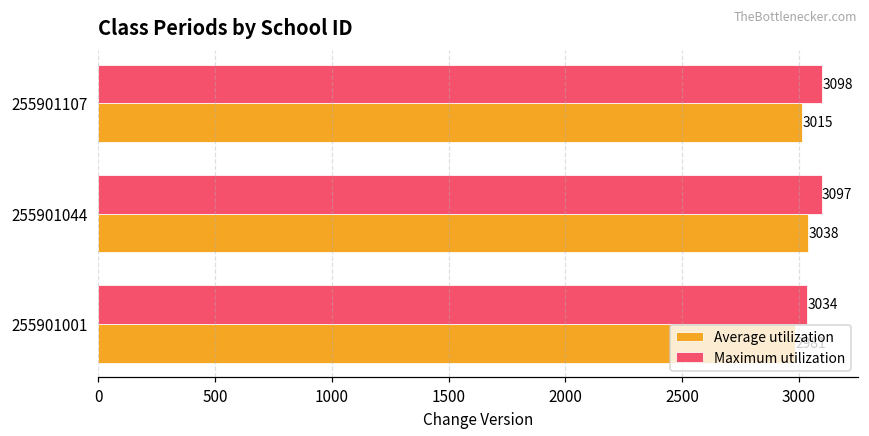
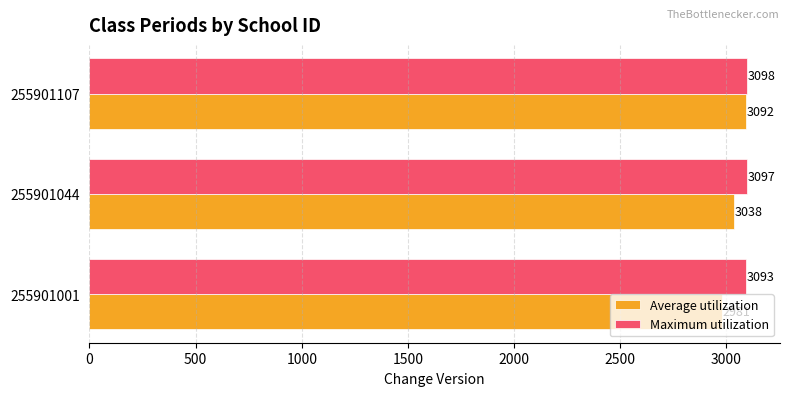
  {
    "Average utilization": {
-     "255901107": 3015,
+     "255901107": 3092,
      "255901044": 3038
    },
    "Maximum utilization": {
      "255901107": 3098,
      "255901044": 3097,
-     "255901001": 3034
+     "255901001": 3093
    }
  }
